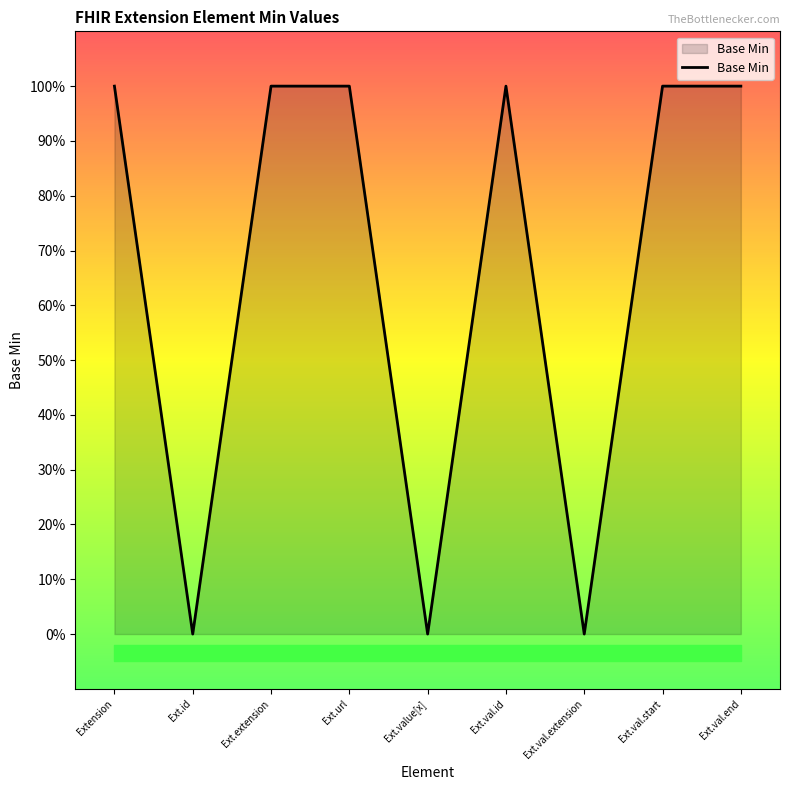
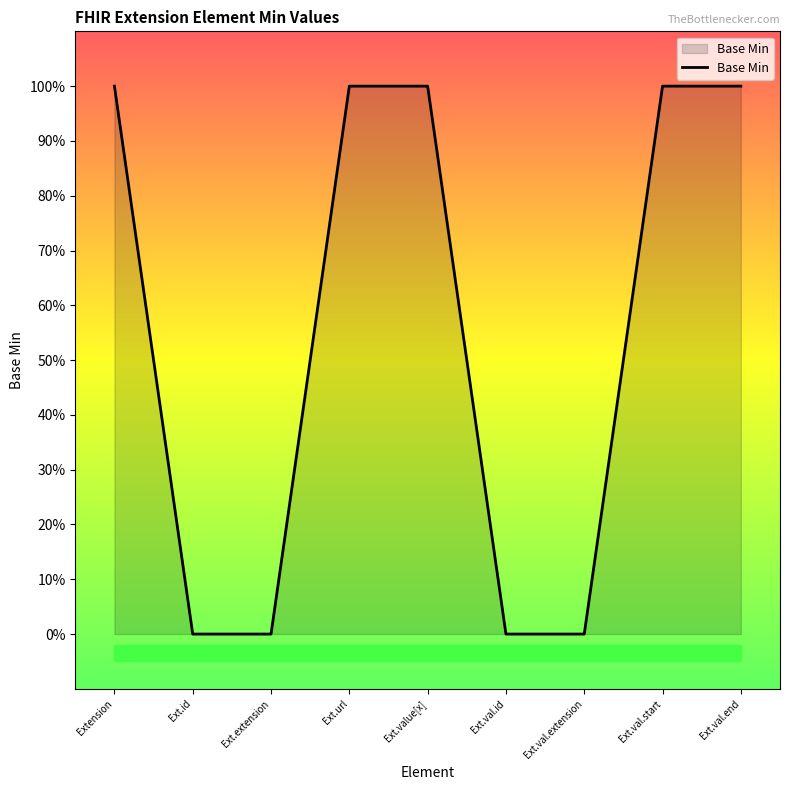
  {
    "Base Min": {
      "Extension": "100%",
      "Ext.id": "0%",
-     "Ext.extension": "100%",
+     "Ext.extension": "0%",
      "Ext.url": "100%",
-     "Ext.value[x]": "0%",
-     "Ext.val.id": "100%",
+     "Ext.value[x]": "100%",
+     "Ext.val.id": "0%",
      "Ext.val.extension": "0%",
      "Ext.val.start": "100%",
      "Ext.val.end": "100%"
    }
  }
